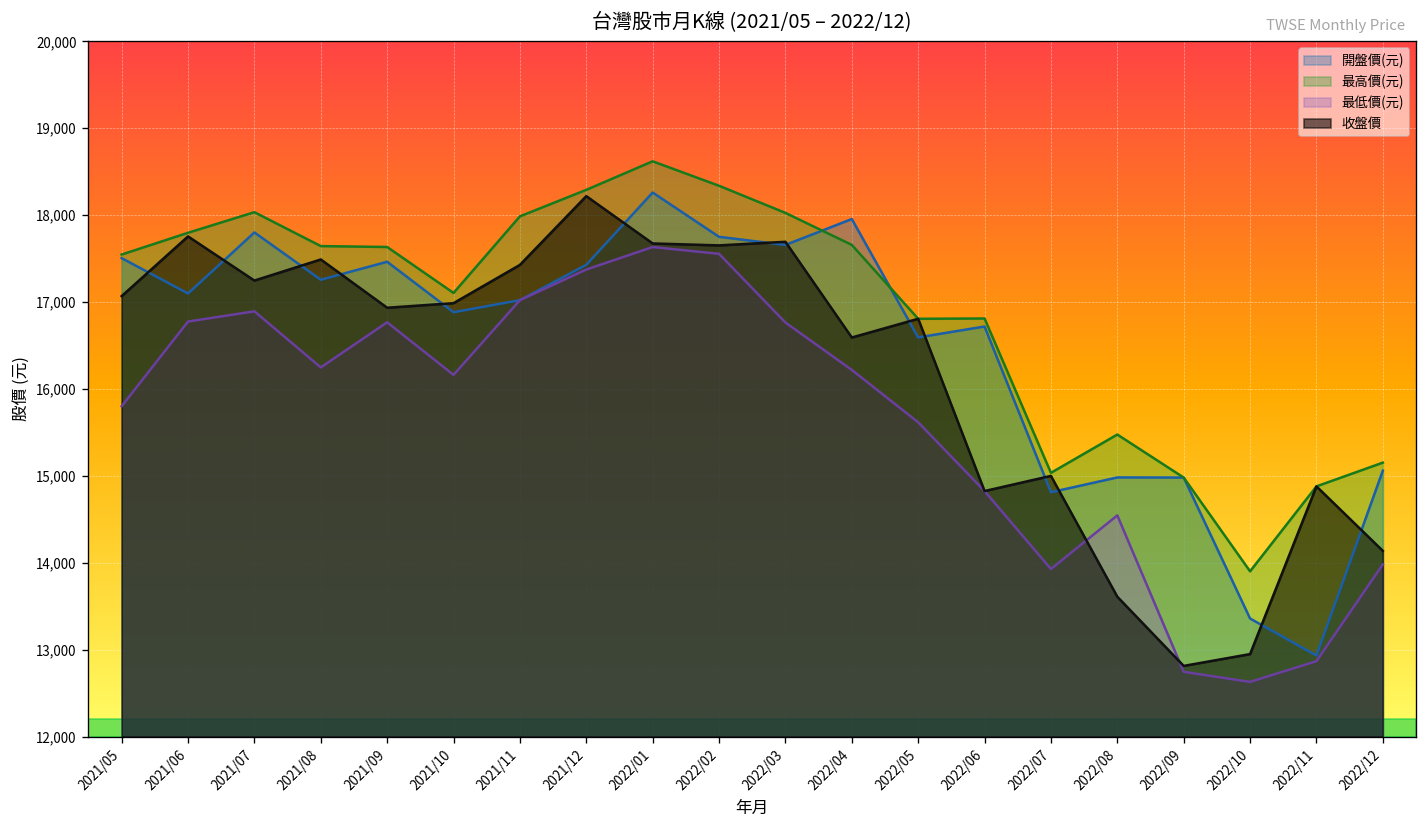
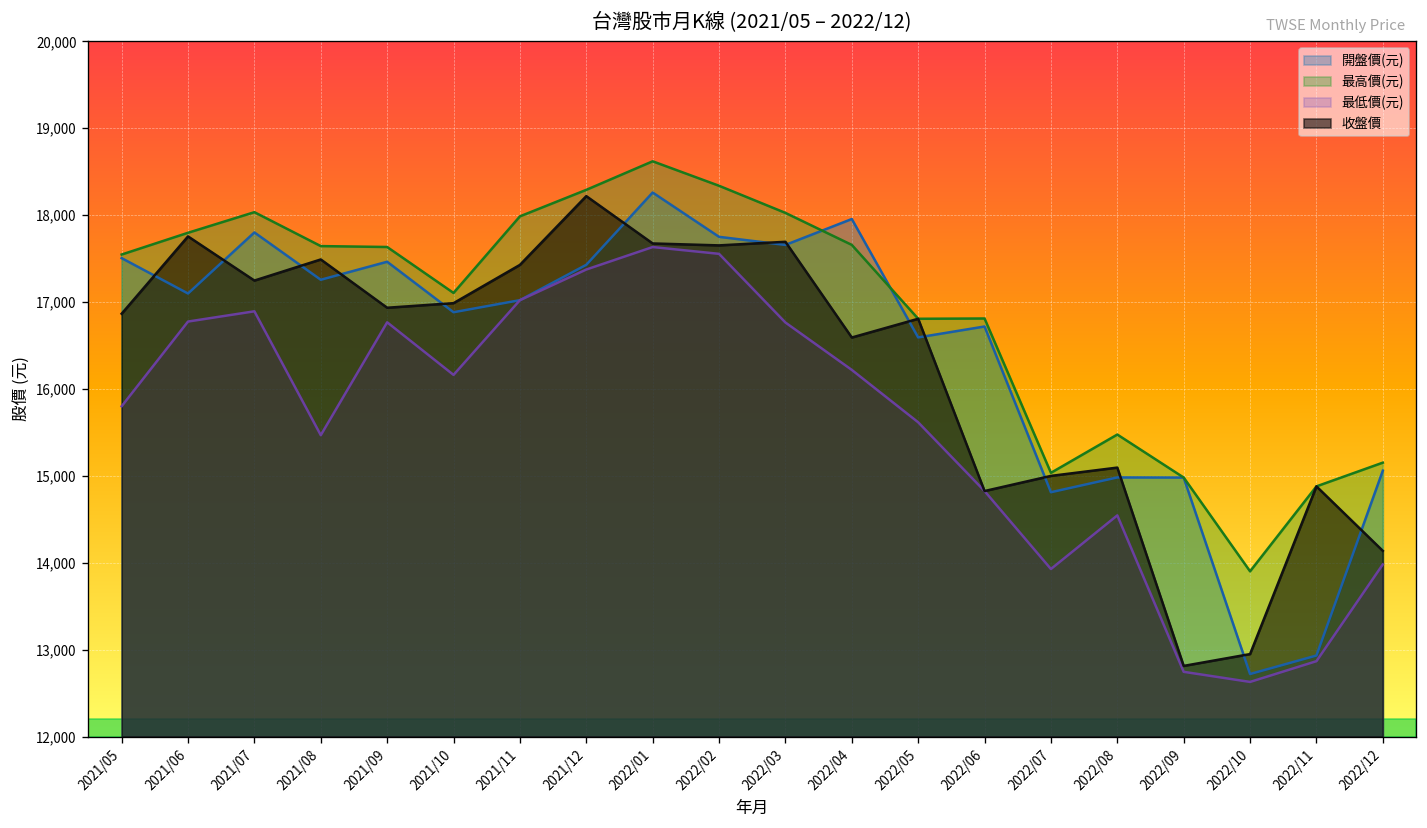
  {
    "開盤價(元)": {
      "2021/05": "17,500",
      "2021/06": "17,100",
      "2021/07": "17,800",
      "2021/08": "17,300",
      "2021/09": "17,500",
      "2021/10": "16,900",
      "2021/12": "17,400",
      "2022/01": "18,300",
      "2022/02": "17,800",
      "2022/03": "17,700",
      "2022/04": "18,000",
      "2022/05": "16,600",
      "2022/06": "16,700",
      "2022/07": "14,800",
      "2022/08": "15,000",
-     "2022/10": "13,400",
+     "2022/10": "12,700",
      "2022/11": "12,900",
      "2022/12": "15,100"
    },
    "最高價(元)": {
      "2021/05": "17,500",
      "2021/06": "17,800",
      "2021/07": "18,000",
      "2021/08": "17,600",
      "2021/09": "17,600",
      "2021/10": "17,100",
      "2021/11": "18,000",
      "2021/12": "18,300",
      "2022/01": "18,600",
      "2022/02": "18,300",
      "2022/03": "18,000",
      "2022/04": "17,700",
      "2022/06": "16,800",
      "2022/07": "15,000",
      "2022/08": "15,500",
      "2022/10": "13,900",
      "2022/12": "15,200"
    },
    "最低價(元)": {
      "2021/05": "15,800",
      "2021/06": "16,800",
      "2021/07": "16,900",
-     "2021/08": "16,200",
+     "2021/08": "15,500",
      "2021/09": "16,800",
      "2021/10": "16,200",
      "2021/12": "17,400",
      "2022/01": "17,600",
      "2022/02": "17,600",
      "2022/03": "16,800",
      "2022/04": "16,200",
      "2022/05": "15,600",
      "2022/07": "13,900",
      "2022/08": "14,500",
      "2022/09": "12,700",
      "2022/10": "12,600",
      "2022/11": "12,900",
      "2022/12": "14,000"
    },
    "收盤價": {
-     "2021/05": "17,100",
+     "2021/05": "16,900",
      "2021/06": "17,800",
      "2021/07": "17,200",
      "2021/08": "17,500",
      "2021/09": "16,900",
      "2021/10": "17,000",
      "2021/11": "17,400",
      "2021/12": "18,200",
      "2022/01": "17,700",
      "2022/02": "17,700",
      "2022/03": "17,700",
      "2022/04": "16,600",
      "2022/07": "15,000",
-     "2022/08": "13,600",
+     "2022/08": "15,100",
      "2022/09": "12,800",
      "2022/10": "12,900",
      "2022/12": "14,100"
    }
  }
